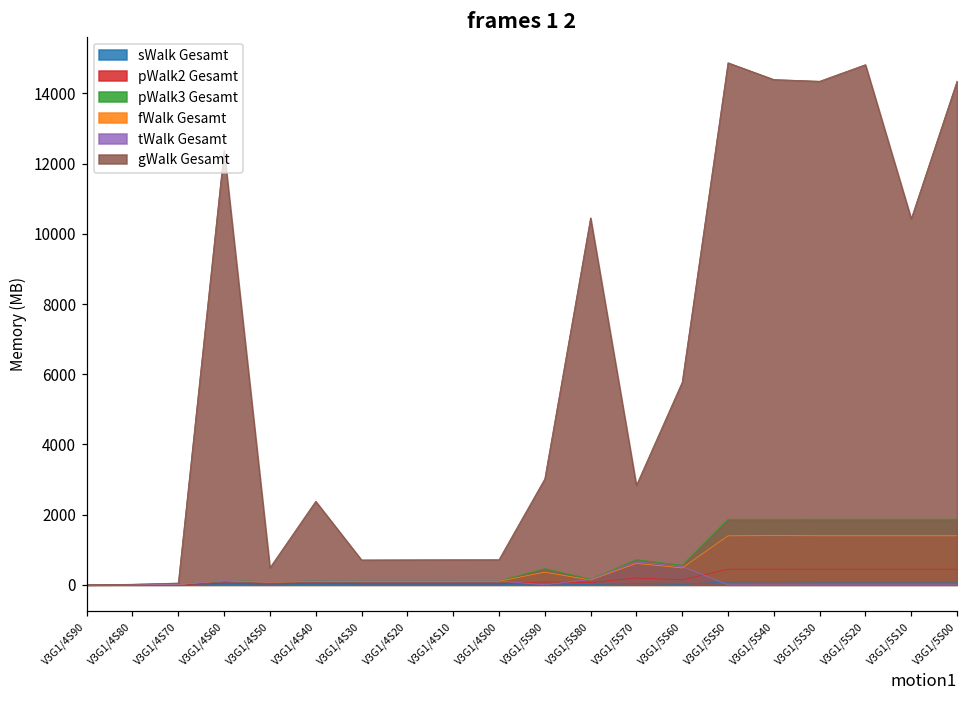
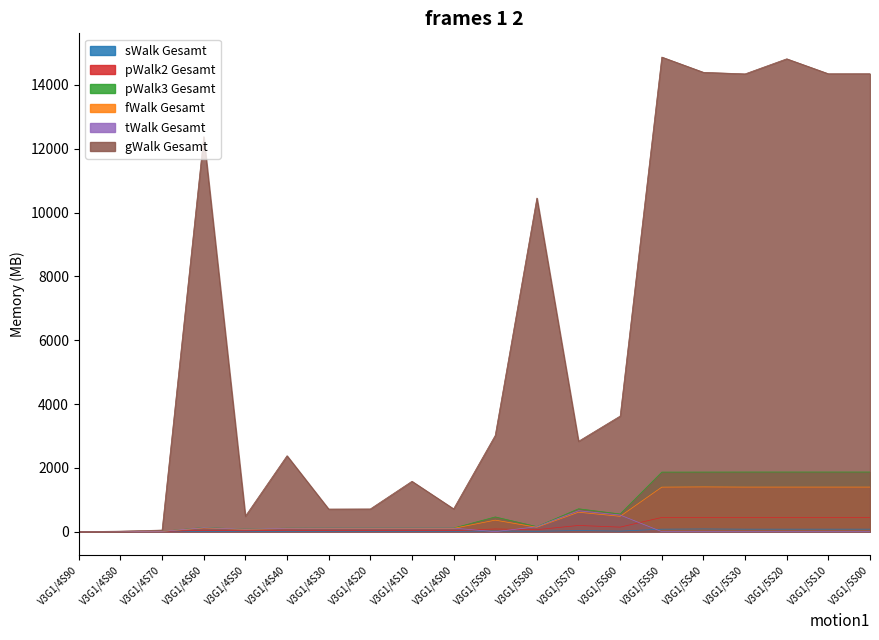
  {
    "sWalk Gesamt": {
      "V3G1/5S70": 0,
      "V3G1/5S60": 0,
      "V3G1/5S40": 100
    },
    "pWalk2 Gesamt": {
      "V3G1/5S70": 200,
      "V3G1/5S60": 100,
      "V3G1/5S50": 400,
      "V3G1/5S40": 400,
      "V3G1/5S30": 400,
      "V3G1/5S20": 400,
      "V3G1/5S10": 400,
      "V3G1/5S00": 400
    },
    "pWalk3 Gesamt": {
      "V3G1/5S90": 500,
      "V3G1/5S50": 1900,
      "V3G1/5S40": 1900,
      "V3G1/5S30": 1900,
      "V3G1/5S20": 1900,
      "V3G1/5S10": 1900,
      "V3G1/5S00": 1900
    },
    "fWalk Gesamt": {
      "V3G1/5S90": 400,
      "V3G1/5S50": 1400,
      "V3G1/5S40": 1400,
      "V3G1/5S30": 1400,
      "V3G1/5S20": 1400,
      "V3G1/5S10": 1400,
      "V3G1/5S00": 1400
    },
    "tWalk Gesamt": {
      "V3G1/5S40": 0
    },
    "gWalk Gesamt": {
      "V3G1/4S50": 500,
      "V3G1/4S40": 2400,
      "V3G1/4S30": 700,
      "V3G1/4S20": 700,
-     "V3G1/4S10": 700,
+     "V3G1/4S10": 1600,
      "V3G1/4S00": 700,
      "V3G1/5S90": 3000,
      "V3G1/5S80": 10500,
      "V3G1/5S70": 2800,
-     "V3G1/5S60": 5800,
+     "V3G1/5S60": 3600,
      "V3G1/5S50": 14900,
      "V3G1/5S40": 14400,
      "V3G1/5S30": 14300,
      "V3G1/5S20": 14800,
-     "V3G1/5S10": 10400,
+     "V3G1/5S10": 14400,
      "V3G1/5S00": 14400
    }
  }
